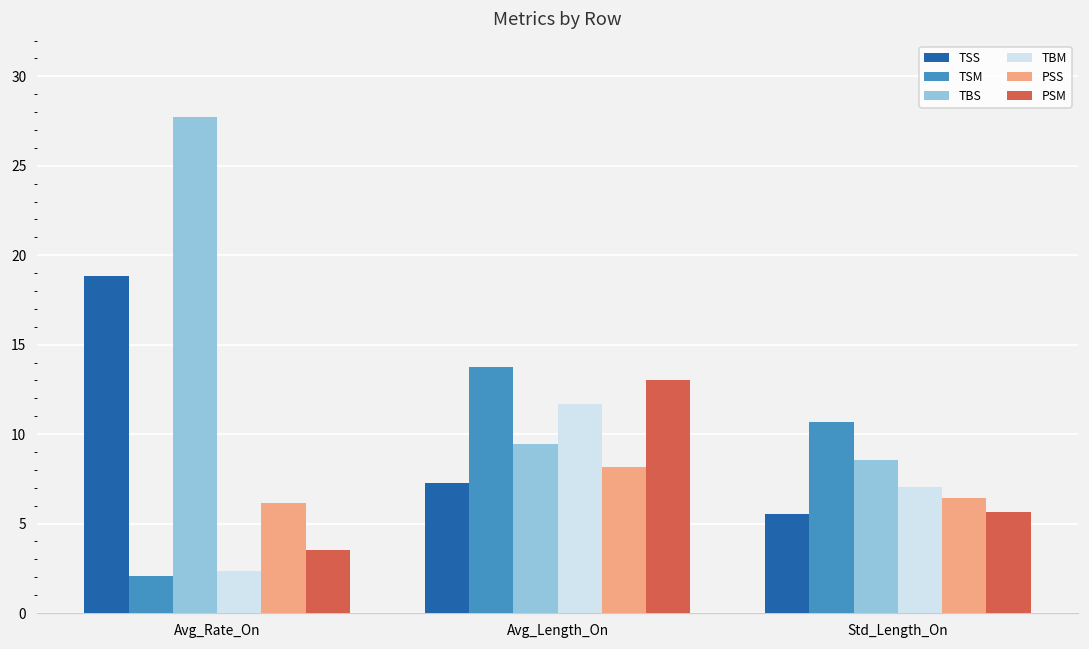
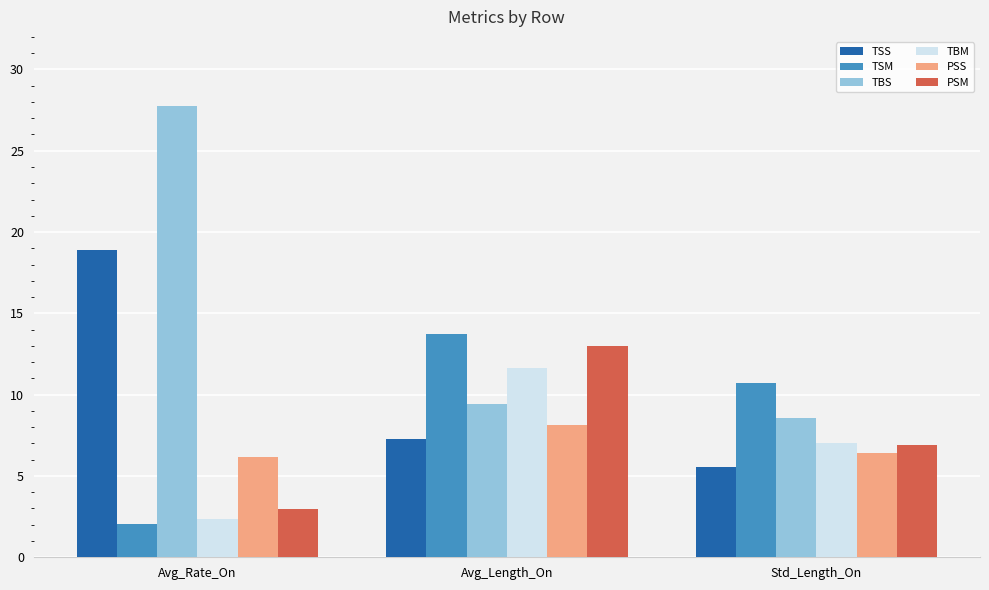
  {
    "TSS": {
      "Avg_Rate_On": 18.9,
      "Avg_Length_On": 7.3,
      "Std_Length_On": 5.6
    },
    "TSM": {
      "Avg_Rate_On": 2.1,
      "Avg_Length_On": 13.7,
      "Std_Length_On": 10.7
    },
    "TBS": {
      "Avg_Rate_On": 27.7,
      "Avg_Length_On": 9.4,
      "Std_Length_On": 8.6
    },
    "TBM": {
      "Avg_Rate_On": 2.3,
      "Avg_Length_On": 11.7,
      "Std_Length_On": 7.1
    },
    "PSS": {
      "Avg_Rate_On": 6.2,
      "Avg_Length_On": 8.2,
      "Std_Length_On": 6.4
    },
    "PSM": {
-     "Avg_Rate_On": 3.5,
+     "Avg_Rate_On": 3.0,
      "Avg_Length_On": 13.0,
-     "Std_Length_On": 5.7
+     "Std_Length_On": 6.9
    }
  }
